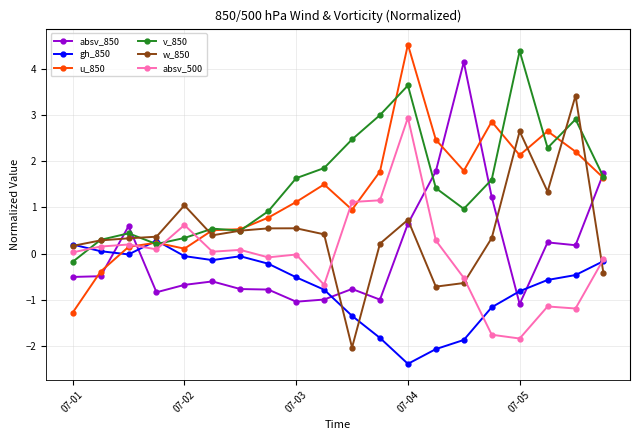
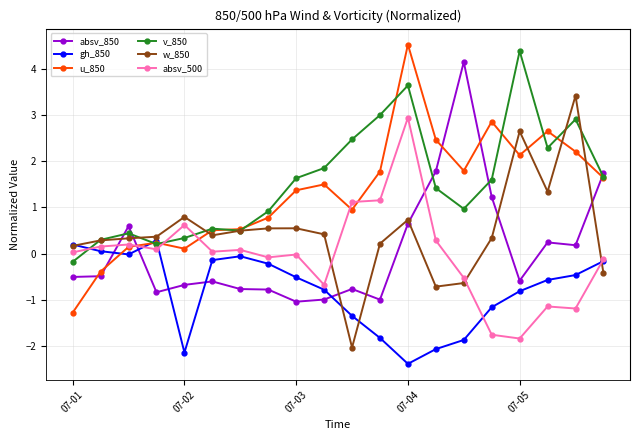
  {
    "absv_850": {
      "07-01": -0.5,
      "07-02": -0.7,
      "07-03": -1.0,
      "07-04": 0.6,
-     "07-05": -1.1
+     "07-05": -0.6
    },
    "gh_850": {
-     "07-02": -0.1,
+     "07-02": -2.1,
      "07-03": -0.5,
      "07-04": -2.4,
      "07-05": -0.8
    },
    "u_850": {
      "07-01": -1.3,
      "07-02": 0.1,
-     "07-03": 1.1,
+     "07-03": 1.4,
      "07-04": 4.5,
      "07-05": 2.1
    },
    "v_850": {
      "07-01": -0.2,
      "07-02": 0.3,
      "07-03": 1.6,
      "07-04": 3.6,
      "07-05": 4.4
    },
    "w_850": {
-     "07-02": 1.0,
+     "07-02": 0.8,
      "07-03": 0.5,
      "07-04": 0.7,
      "07-05": 2.6
    },
    "absv_500": {
      "07-01": 0.0,
      "07-02": 0.6,
      "07-03": 0.0,
      "07-04": 2.9,
      "07-05": -1.8
    }
  }
